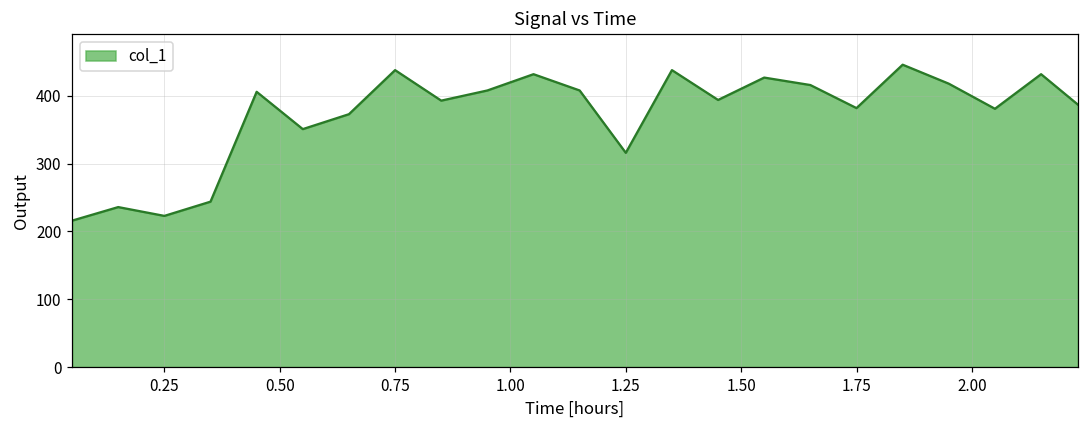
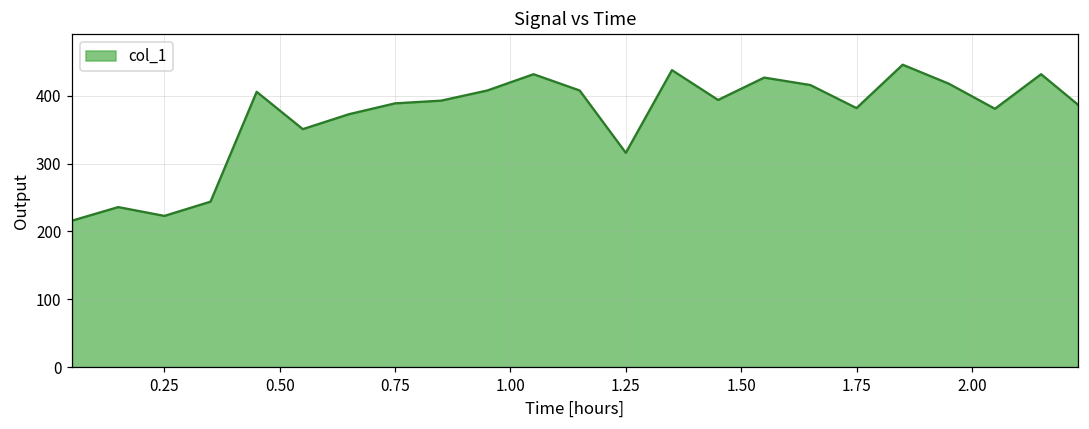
  {
    "0.25": 220,
-   "0.75": 440,
+   "0.75": 390,
    "1.25": 320,
    "1.75": 380
  }
